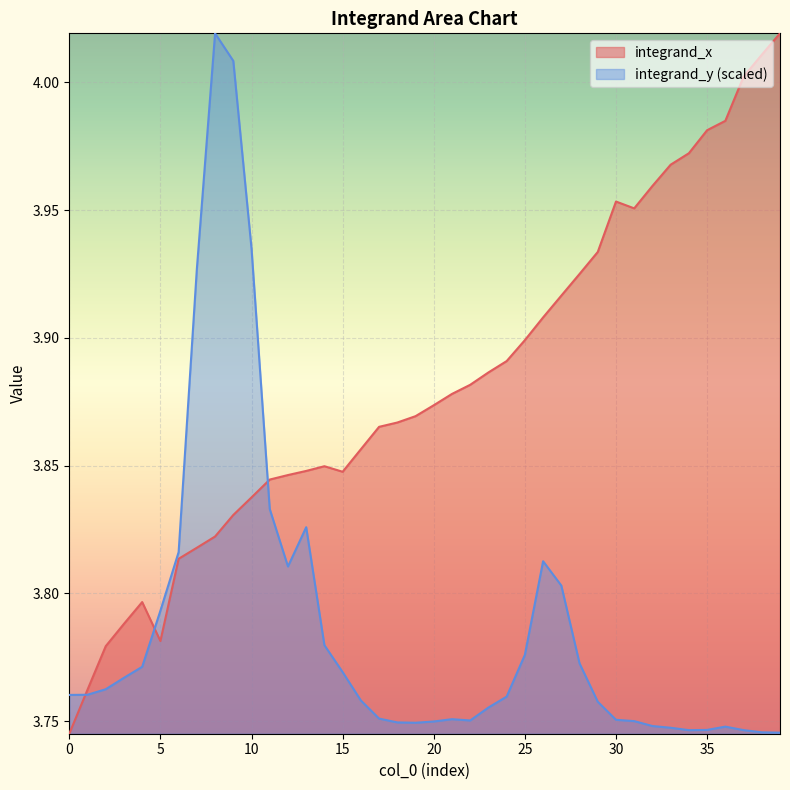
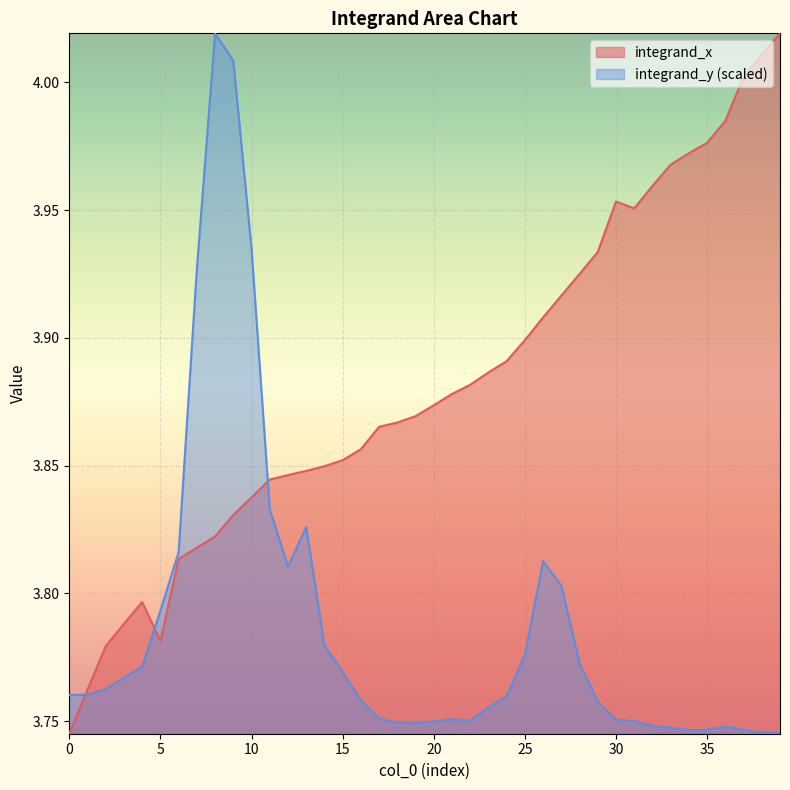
  {
    "integrand_x": {
      "0": 3.745,
      "5": 3.781,
      "10": 3.838,
-     "15": 3.848,
+     "15": 3.852,
      "20": 3.874,
      "25": 3.899,
      "30": 3.953,
-     "35": 3.981
+     "35": 3.976
    },
    "integrand_y (scaled)": {
      "0": 3.760,
      "5": 3.793,
      "10": 3.935,
      "15": 3.769,
      "20": 3.750,
      "25": 3.776,
      "30": 3.751,
      "35": 3.747
    }
  }
